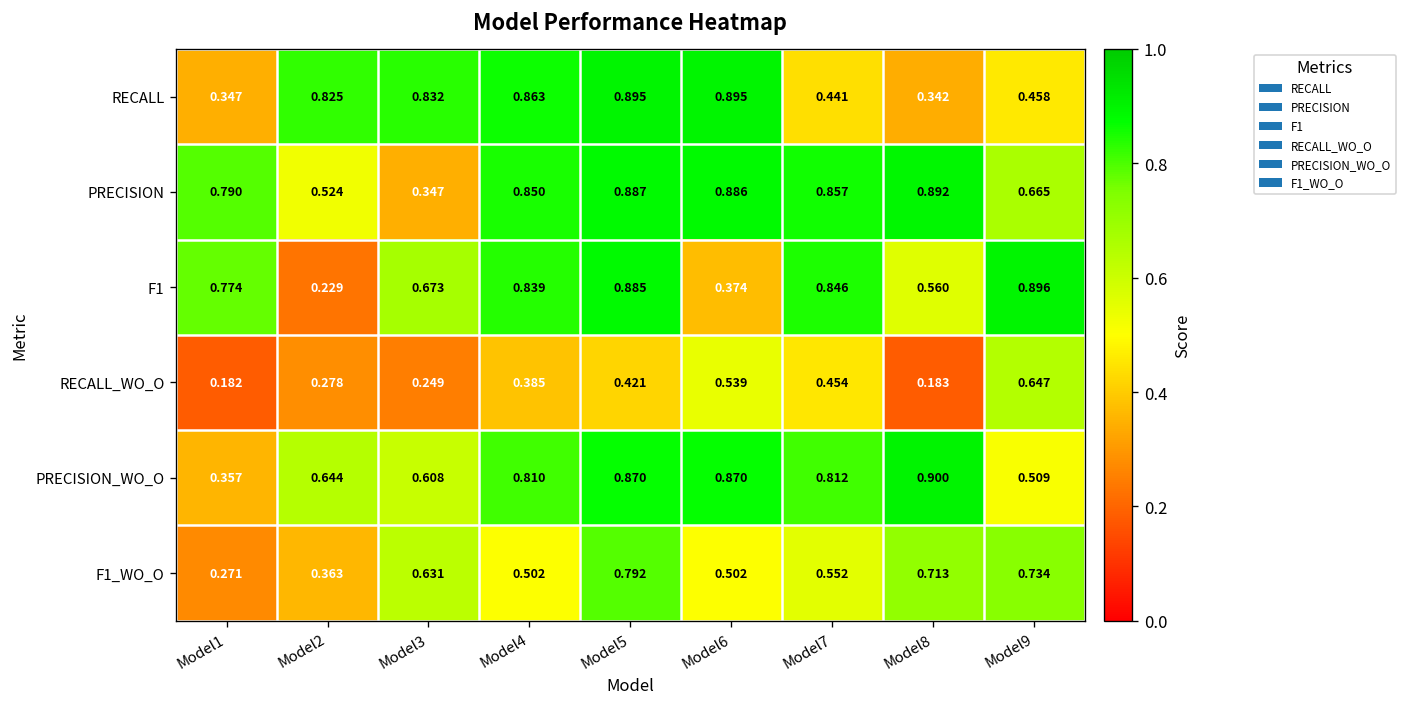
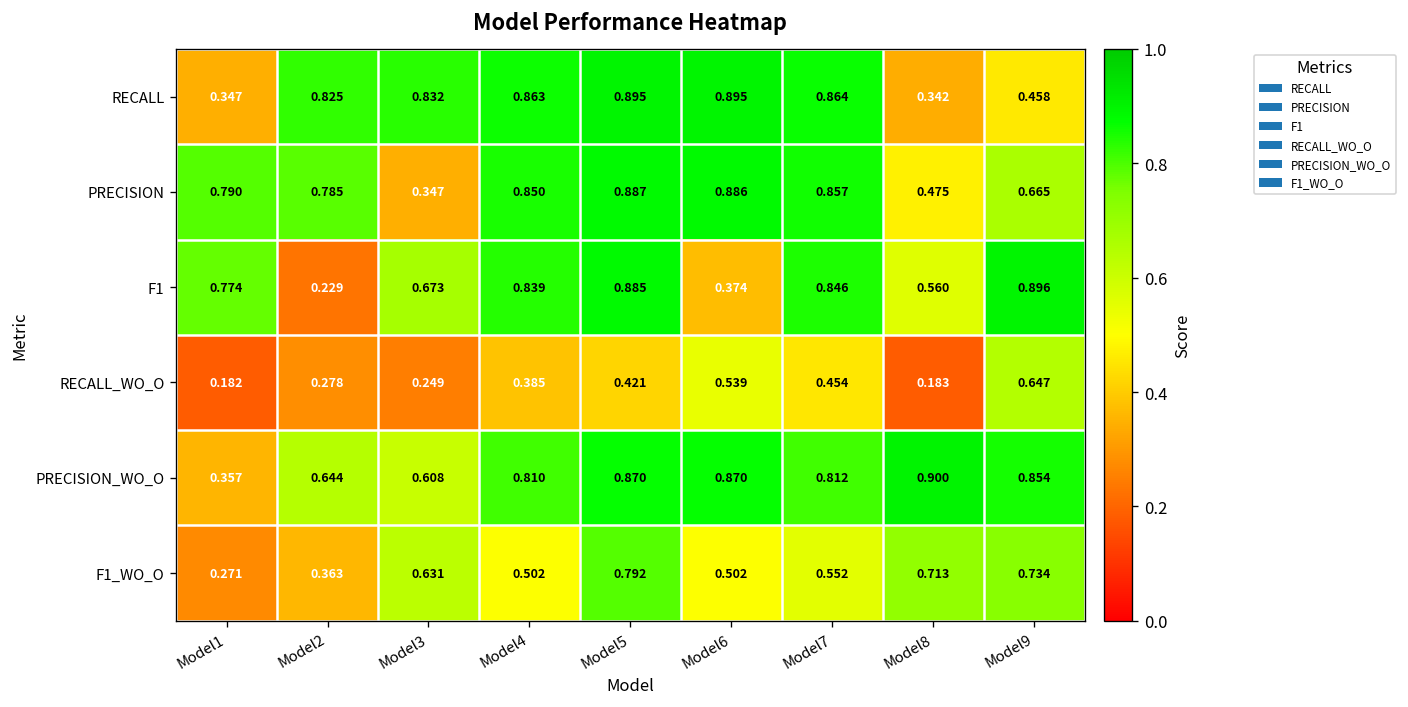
  {
    "RECALL": {
      "Model1": 0.347,
      "Model2": 0.825,
      "Model3": 0.832,
      "Model4": 0.863,
      "Model5": 0.895,
      "Model6": 0.895,
-     "Model7": 0.441,
+     "Model7": 0.864,
      "Model8": 0.342,
      "Model9": 0.458
    },
    "PRECISION": {
      "Model1": 0.790,
-     "Model2": 0.524,
+     "Model2": 0.785,
      "Model3": 0.347,
      "Model4": 0.850,
      "Model5": 0.887,
      "Model6": 0.886,
      "Model7": 0.857,
-     "Model8": 0.892,
+     "Model8": 0.475,
      "Model9": 0.665
    },
    "F1": {
      "Model1": 0.774,
      "Model2": 0.229,
      "Model3": 0.673,
      "Model4": 0.839,
      "Model5": 0.885,
      "Model6": 0.374,
      "Model7": 0.846,
      "Model8": 0.560,
      "Model9": 0.896
    },
    "RECALL_WO_O": {
      "Model1": 0.182,
      "Model2": 0.278,
      "Model3": 0.249,
      "Model4": 0.385,
      "Model5": 0.421,
      "Model6": 0.539,
      "Model7": 0.454,
      "Model8": 0.183,
      "Model9": 0.647
    },
    "PRECISION_WO_O": {
      "Model1": 0.357,
      "Model2": 0.644,
      "Model3": 0.608,
      "Model4": 0.810,
      "Model5": 0.870,
      "Model6": 0.870,
      "Model7": 0.812,
      "Model8": 0.900,
-     "Model9": 0.509
+     "Model9": 0.854
    },
    "F1_WO_O": {
      "Model1": 0.271,
      "Model2": 0.363,
      "Model3": 0.631,
      "Model4": 0.502,
      "Model5": 0.792,
      "Model6": 0.502,
      "Model7": 0.552,
      "Model8": 0.713,
      "Model9": 0.734
    }
  }
